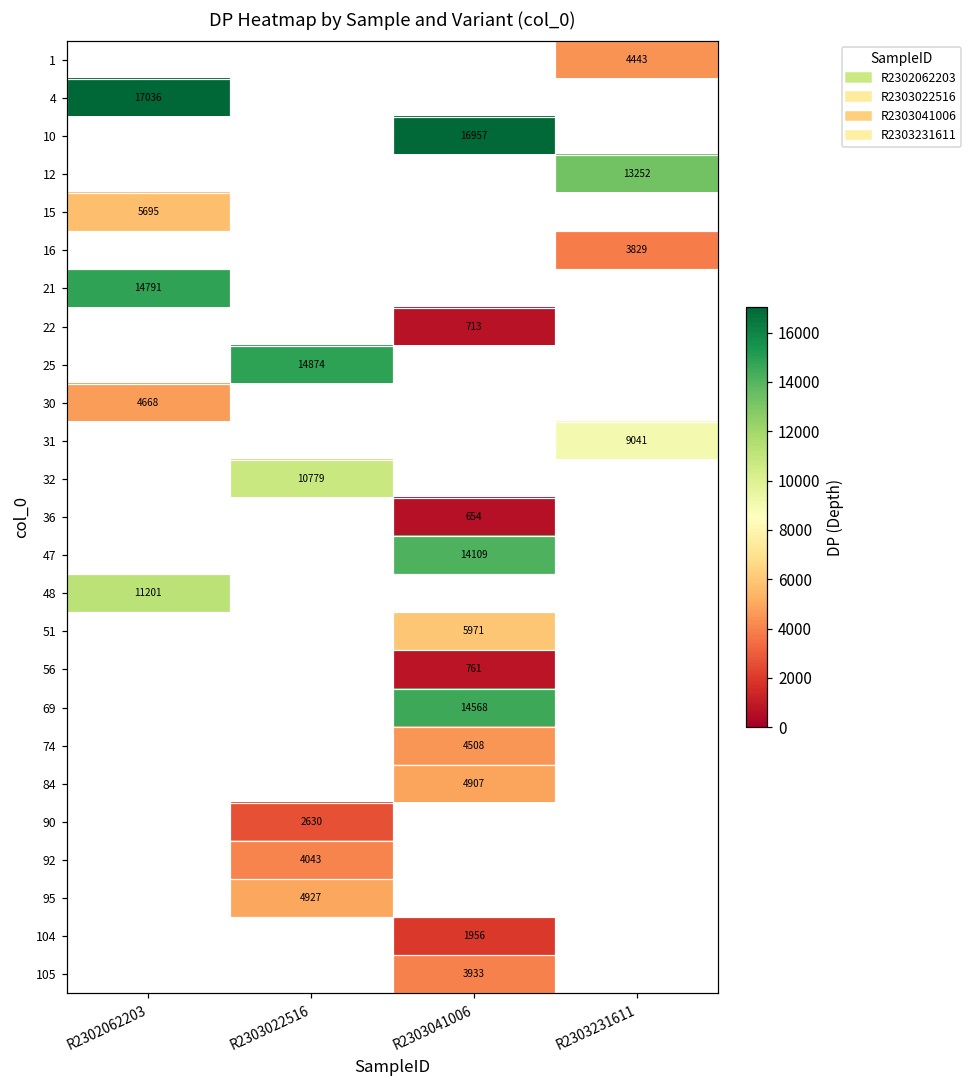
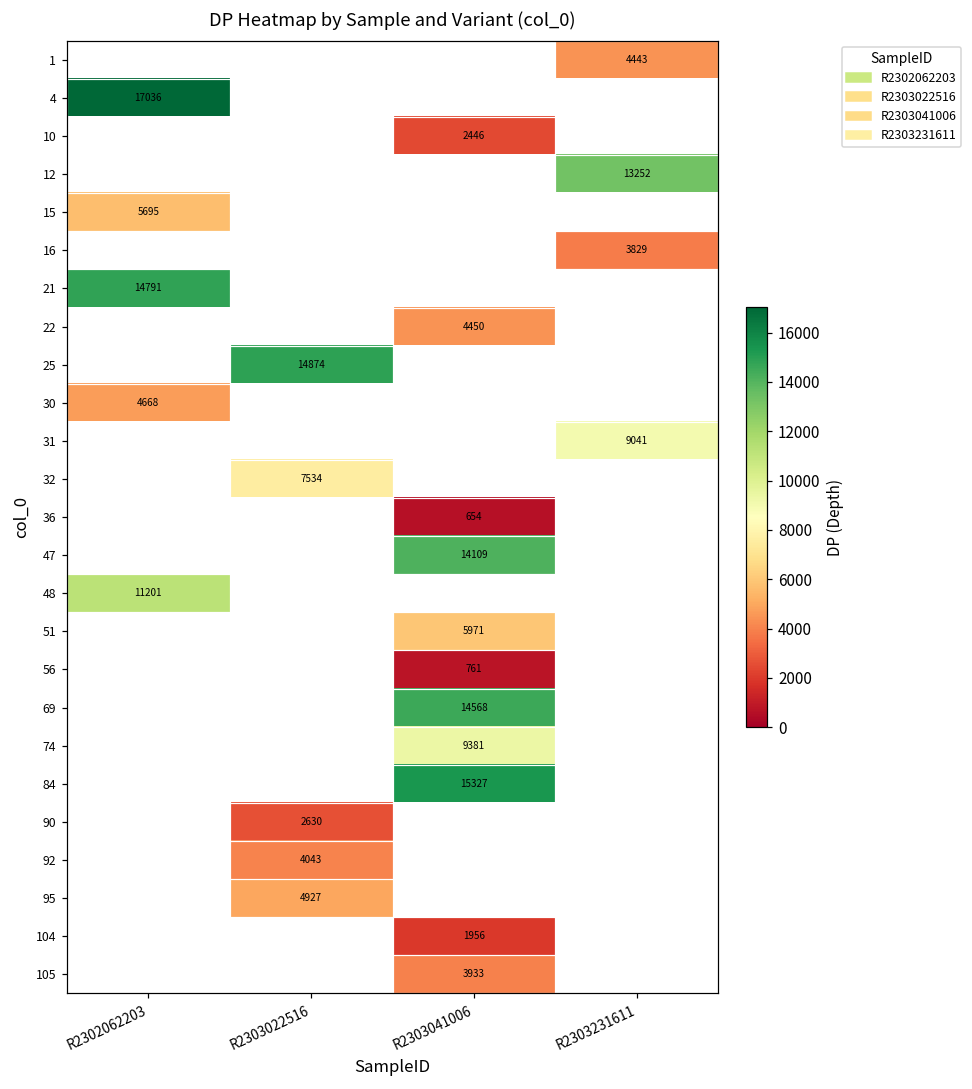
  {
    "1": {
      "R2303231611": 4443
    },
    "4": {
      "R2302062203": 17036
    },
    "10": {
-     "R2303041006": 16957
+     "R2303041006": 2446
    },
    "12": {
      "R2303231611": 13252
    },
    "15": {
      "R2302062203": 5695
    },
    "16": {
      "R2303231611": 3829
    },
    "21": {
      "R2302062203": 14791
    },
    "22": {
-     "R2303041006": 713
+     "R2303041006": 4450
    },
    "25": {
      "R2303022516": 14874
    },
    "30": {
      "R2302062203": 4668
    },
    "31": {
      "R2303231611": 9041
    },
    "32": {
-     "R2303022516": 10779
+     "R2303022516": 7534
    },
    "36": {
      "R2303041006": 654
    },
    "47": {
      "R2303041006": 14109
    },
    "48": {
      "R2302062203": 11201
    },
    "51": {
      "R2303041006": 5971
    },
    "56": {
      "R2303041006": 761
    },
    "69": {
      "R2303041006": 14568
    },
    "74": {
-     "R2303041006": 4508
+     "R2303041006": 9381
    },
    "84": {
-     "R2303041006": 4907
+     "R2303041006": 15327
    },
    "90": {
      "R2303022516": 2630
    },
    "92": {
      "R2303022516": 4043
    },
    "95": {
      "R2303022516": 4927
    },
    "104": {
      "R2303041006": 1956
    },
    "105": {
      "R2303041006": 3933
    }
  }
